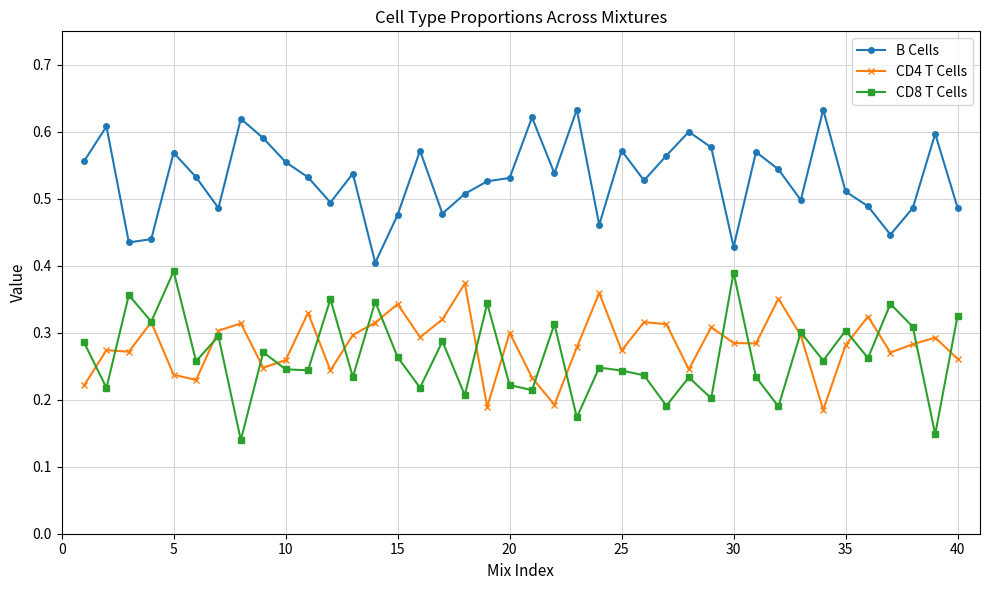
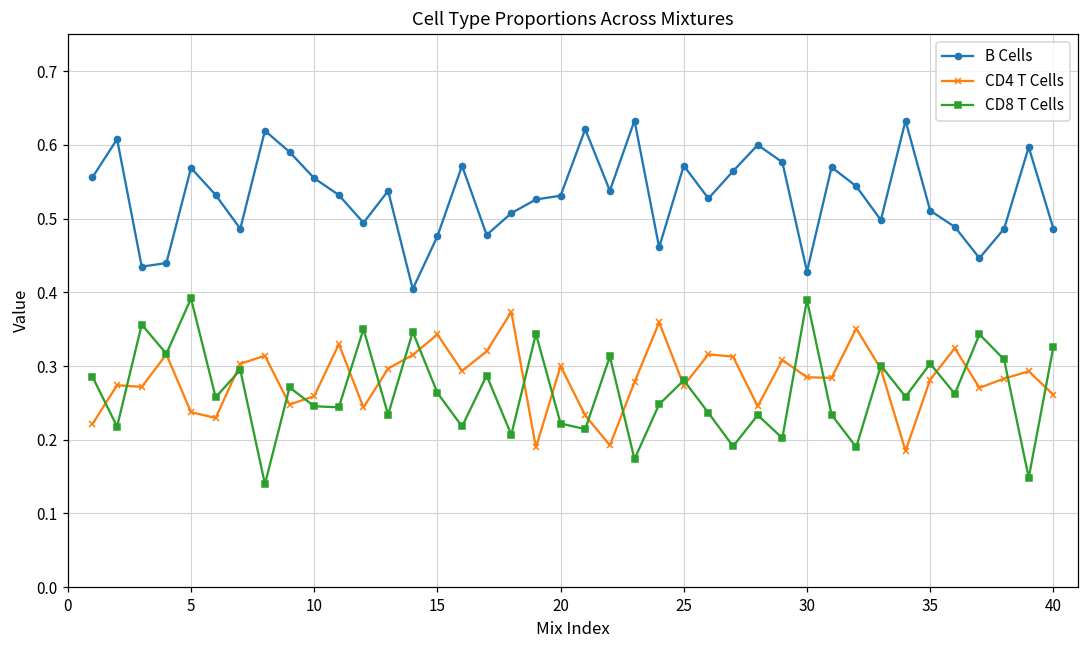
  {
    "B Cells": {
      "5": 0.57,
      "10": 0.55,
      "15": 0.48,
      "20": 0.53,
      "25": 0.57,
      "30": 0.43,
      "35": 0.51,
      "40": 0.49
    },
    "CD4 T Cells": {
      "5": 0.24,
      "10": 0.26,
      "15": 0.34,
      "20": 0.30,
      "25": 0.27,
      "30": 0.28,
      "35": 0.28,
      "40": 0.26
    },
    "CD8 T Cells": {
      "5": 0.39,
      "10": 0.25,
      "15": 0.26,
      "20": 0.22,
-     "25": 0.24,
+     "25": 0.28,
      "30": 0.39,
      "35": 0.30,
      "40": 0.33
    }
  }
